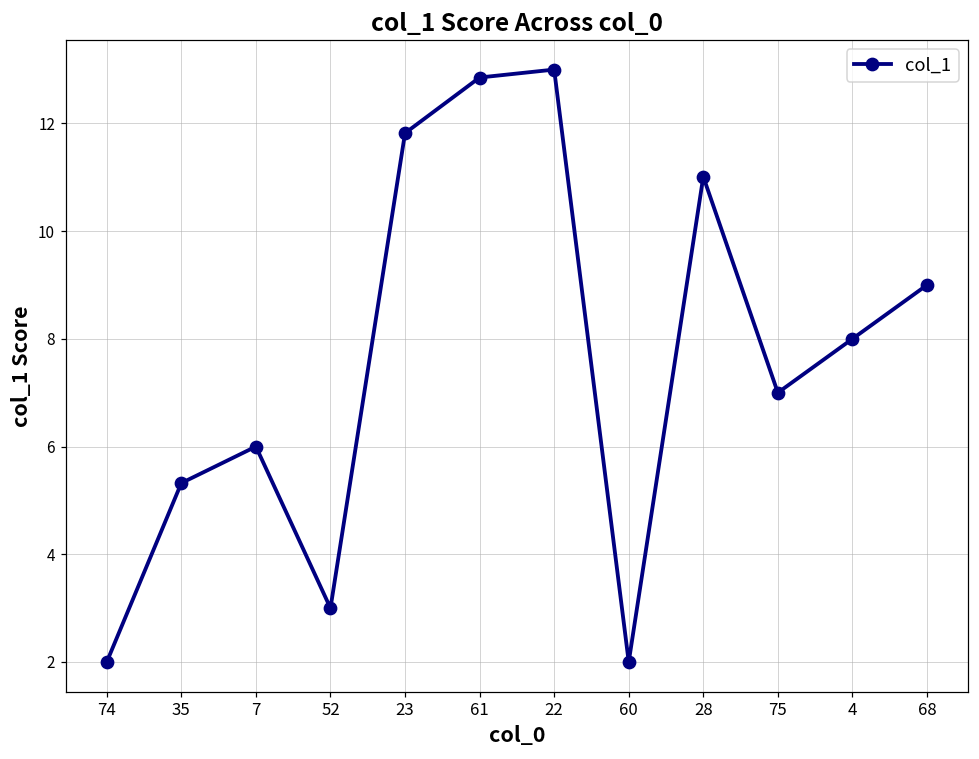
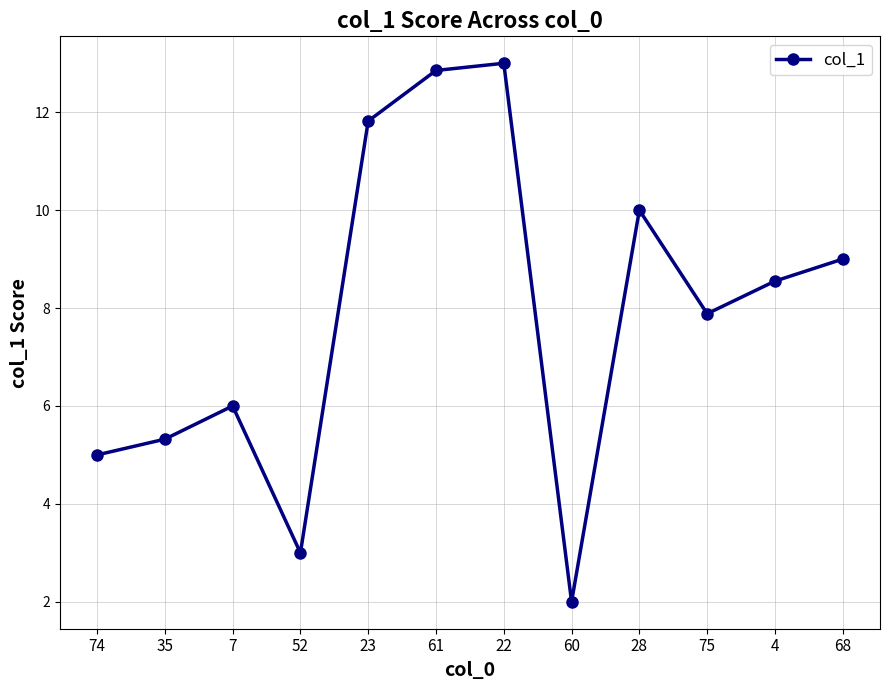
  {
-   "74": 2,
+   "74": 5,
    "35": 5.3,
    "7": 6.0,
    "52": 3.0,
    "23": 11.8,
    "61": 12.9,
    "22": 13.0,
    "60": 2.0,
-   "28": 11.0,
-   "75": 7.0,
-   "4": 8.0,
+   "28": 10.0,
+   "75": 7.9,
+   "4": 8.6,
    "68": 9.0
  }
